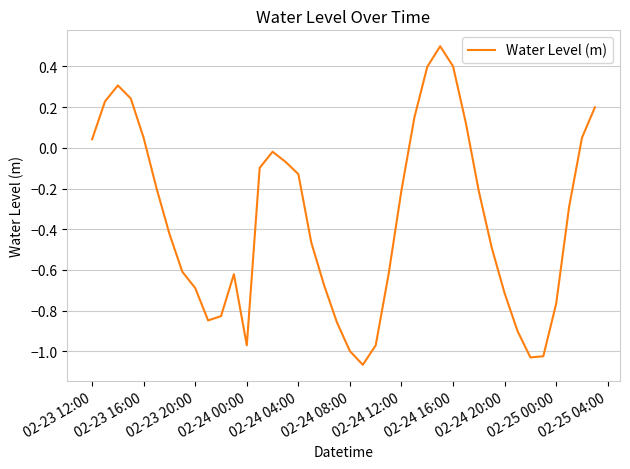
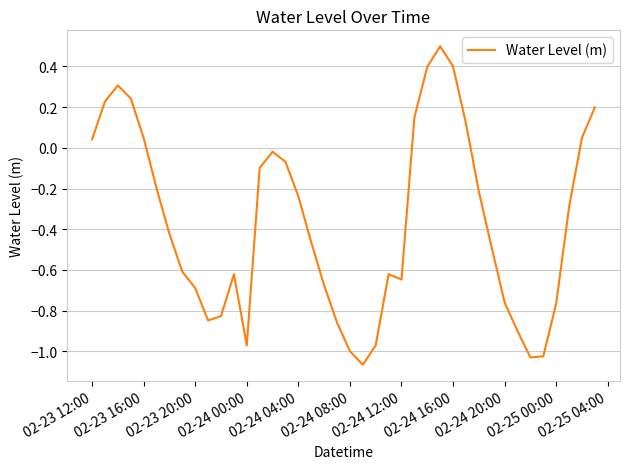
  {
    "02-23 12:00": 0.04,
    "02-23 16:00": 0.05,
    "02-23 20:00": -0.69,
    "02-24 00:00": -0.97,
-   "02-24 04:00": -0.13,
+   "02-24 04:00": -0.24,
    "02-24 08:00": -1.00,
-   "02-24 12:00": -0.21,
+   "02-24 12:00": -0.65,
    "02-24 16:00": 0.40,
-   "02-24 20:00": -0.71,
+   "02-24 20:00": -0.76,
    "02-25 00:00": -0.77
  }
